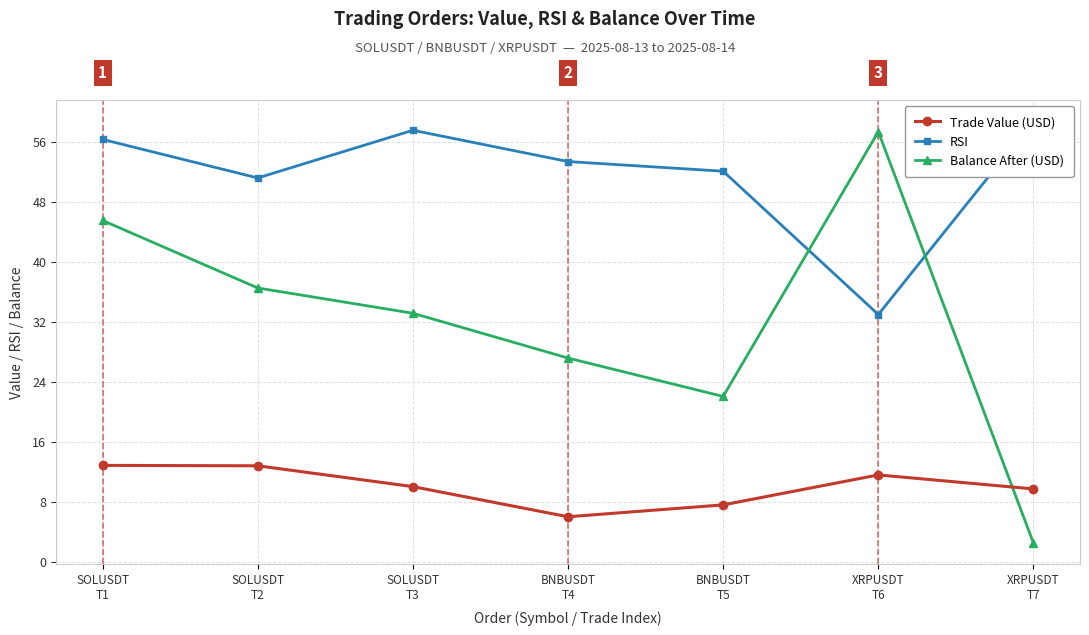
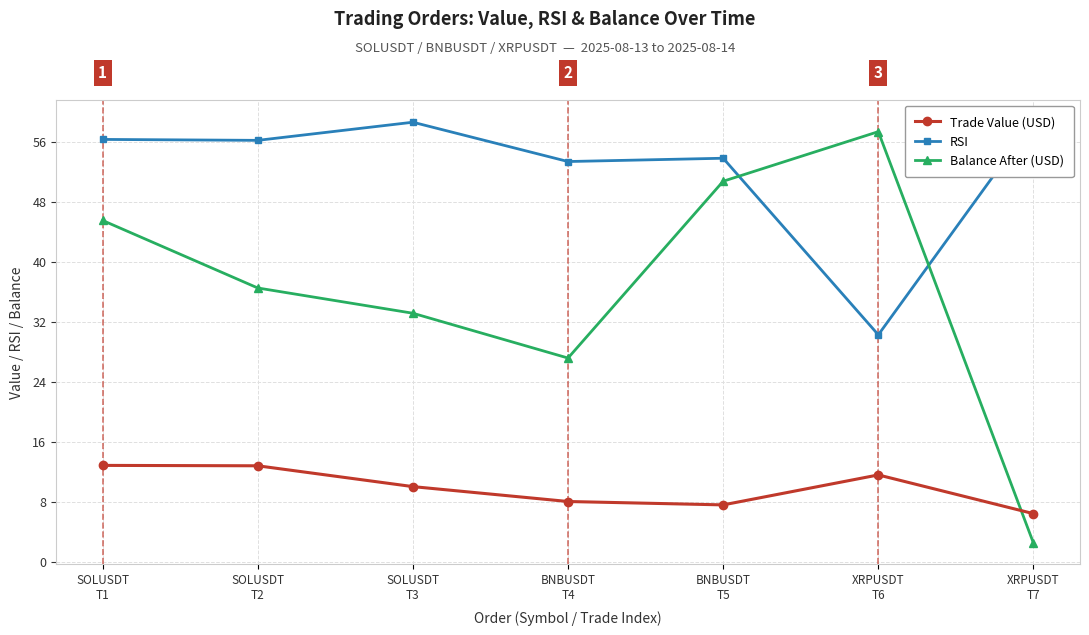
  {
    "Trade Value (USD)": {
      "SOLUSDT T1": 13,
      "SOLUSDT T2": 13,
      "SOLUSDT T3": 10,
-     "BNBUSDT T4": 6,
+     "BNBUSDT T4": 8,
      "BNBUSDT T5": 8,
      "XRPUSDT T6": 12,
-     "XRPUSDT T7": 10
+     "XRPUSDT T7": 6
    },
    "RSI": {
      "SOLUSDT T1": 56,
-     "SOLUSDT T2": 51,
-     "SOLUSDT T3": 58,
+     "SOLUSDT T2": 56,
+     "SOLUSDT T3": 59,
      "BNBUSDT T4": 53,
-     "BNBUSDT T5": 52,
-     "XRPUSDT T6": 33
+     "BNBUSDT T5": 54,
+     "XRPUSDT T6": 30
    },
    "Balance After (USD)": {
      "SOLUSDT T1": 46,
      "SOLUSDT T2": 37,
      "SOLUSDT T3": 33,
      "BNBUSDT T4": 27,
-     "BNBUSDT T5": 22,
+     "BNBUSDT T5": 51,
      "XRPUSDT T6": 57,
      "XRPUSDT T7": 2
    }
  }
